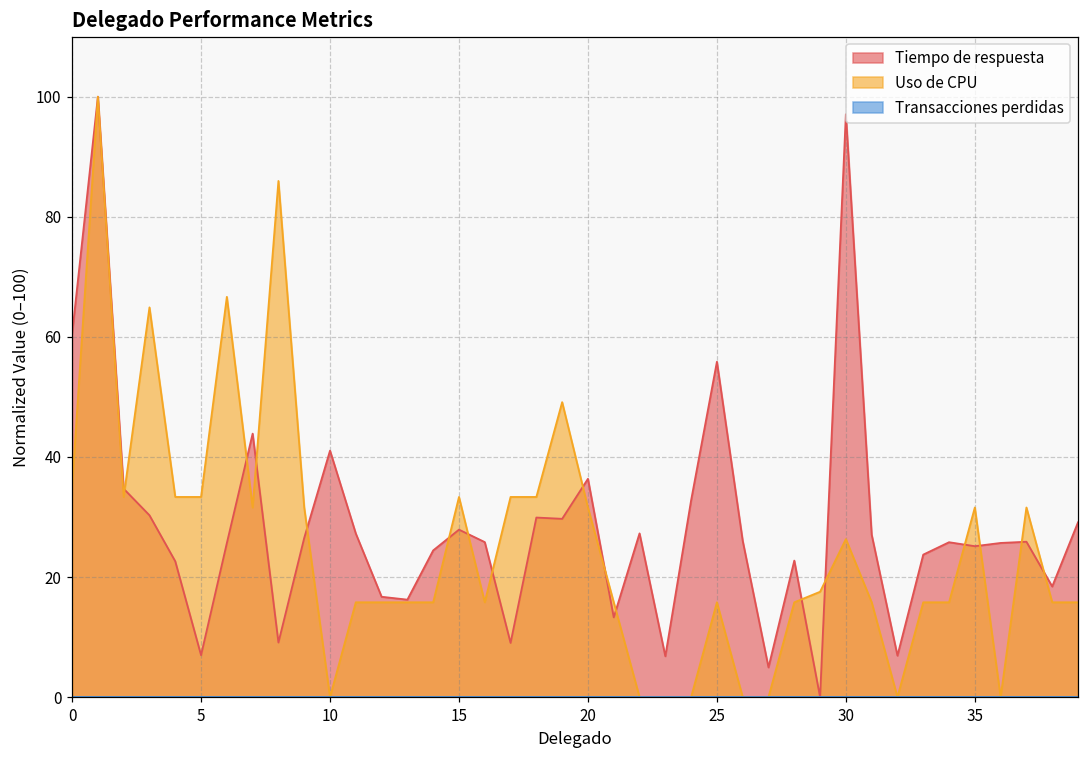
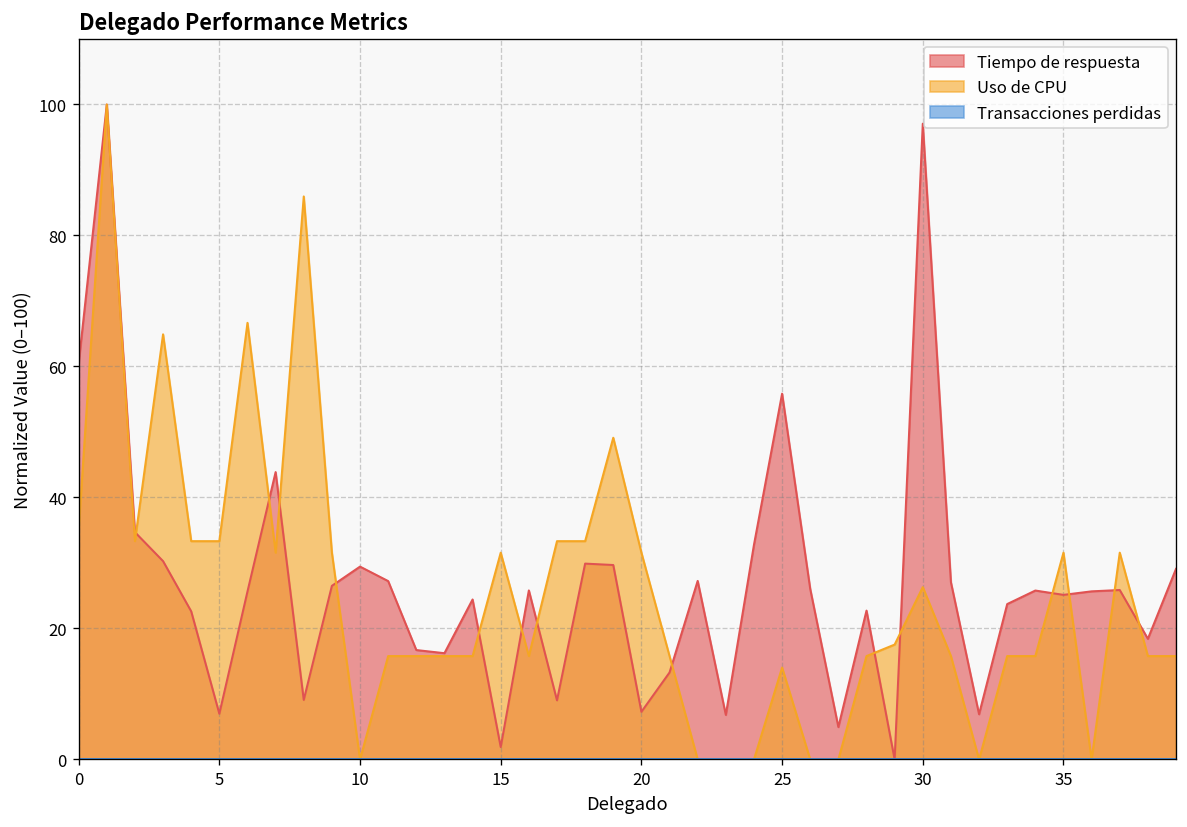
  {
    "Tiempo de respuesta": {
      "0": 60,
      "5": 7,
-     "10": 41,
-     "15": 28,
-     "20": 36,
+     "10": 29,
+     "15": 2,
+     "20": 7,
      "25": 56,
      "30": 97,
      "35": 25
    },
    "Uso de CPU": {
      "0": 35,
      "5": 33,
-     "15": 33,
+     "15": 32,
      "20": 32,
-     "25": 16,
+     "25": 14,
      "30": 26,
      "35": 32
    },
    "Transacciones perdidas": {
      "0": 0,
      "5": 0,
      "15": 0,
      "20": 0,
      "25": 0,
      "30": 0,
      "35": 0
    }
  }
